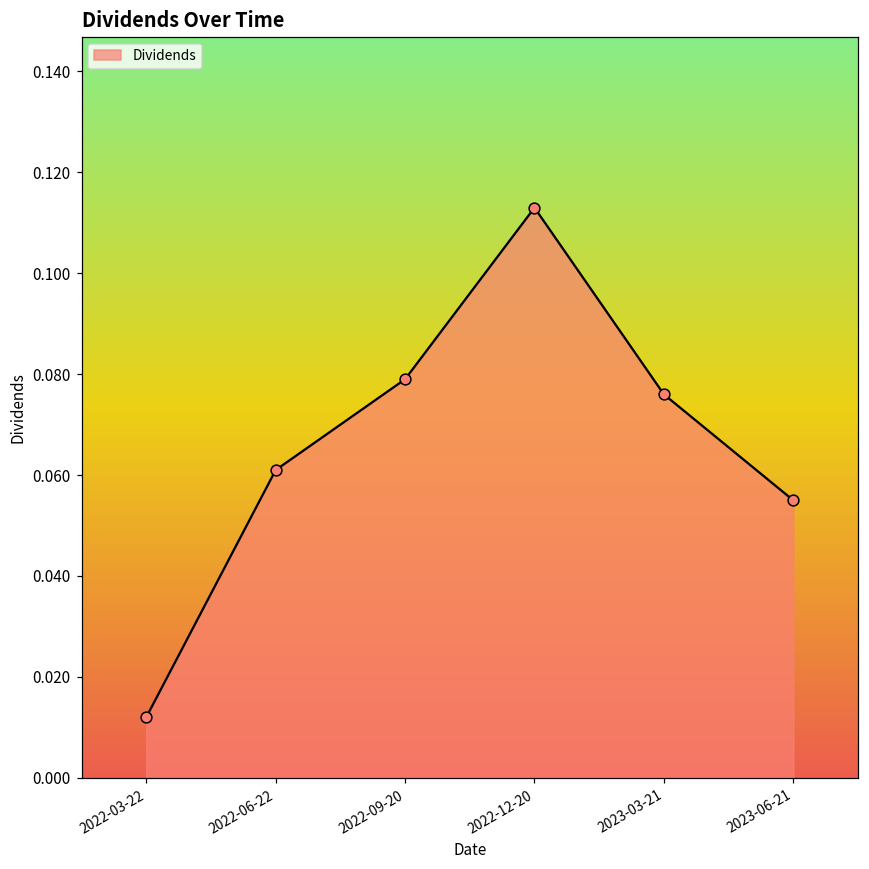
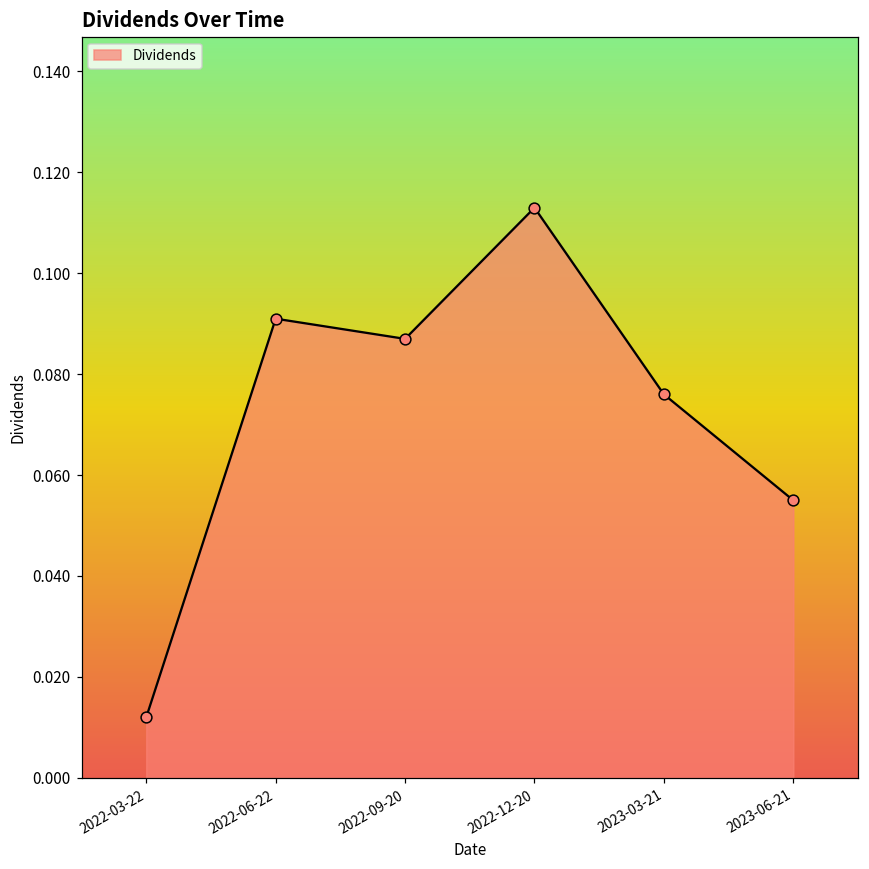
  {
    "2022-03-22": 0.012,
-   "2022-06-22": 0.061,
-   "2022-09-20": 0.079,
+   "2022-06-22": 0.091,
+   "2022-09-20": 0.087,
    "2022-12-20": 0.113,
    "2023-03-21": 0.076,
    "2023-06-21": 0.055
  }
